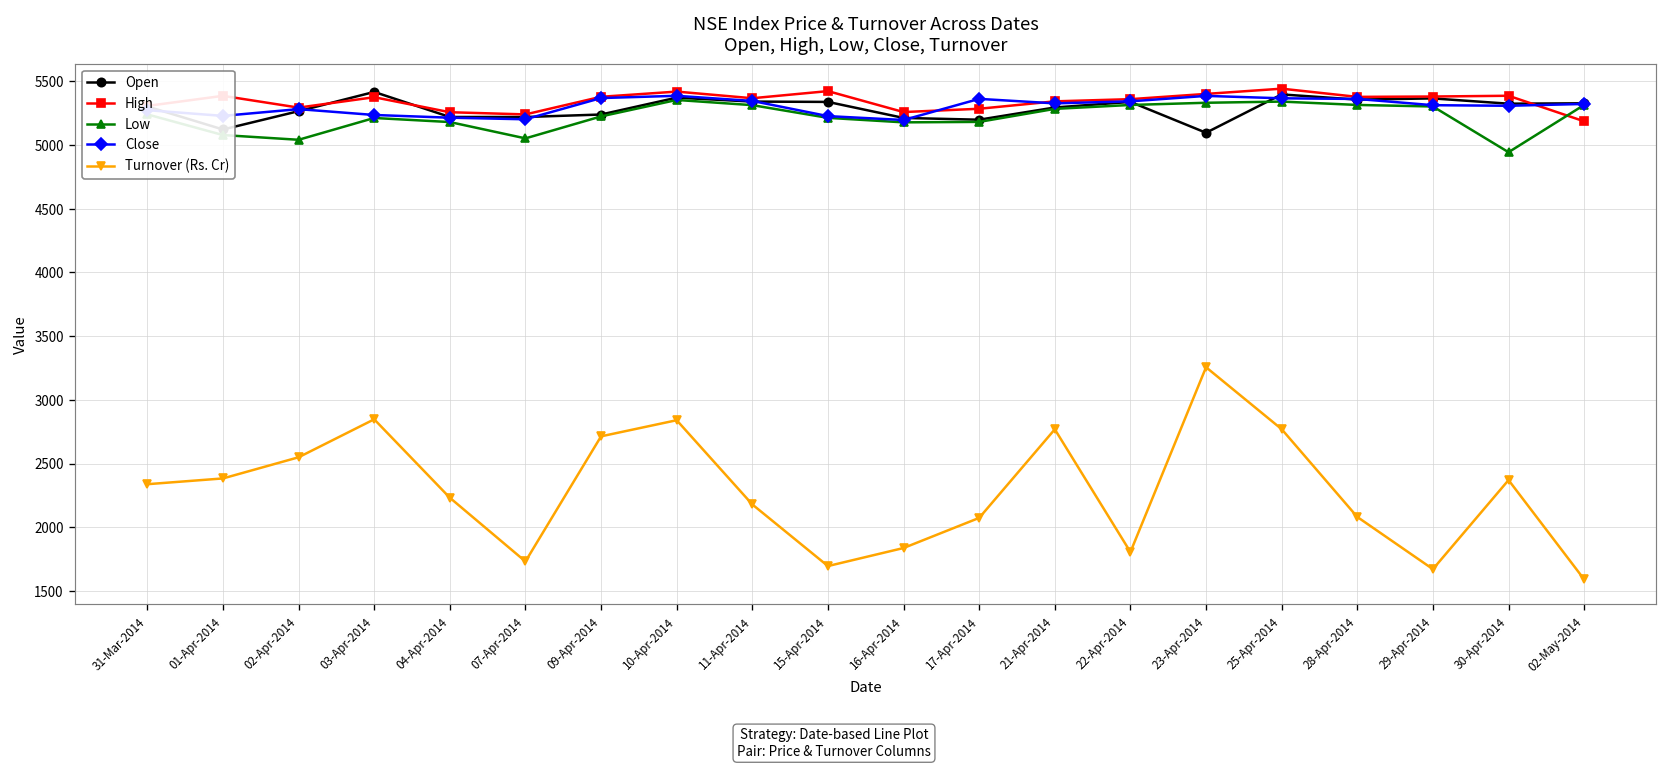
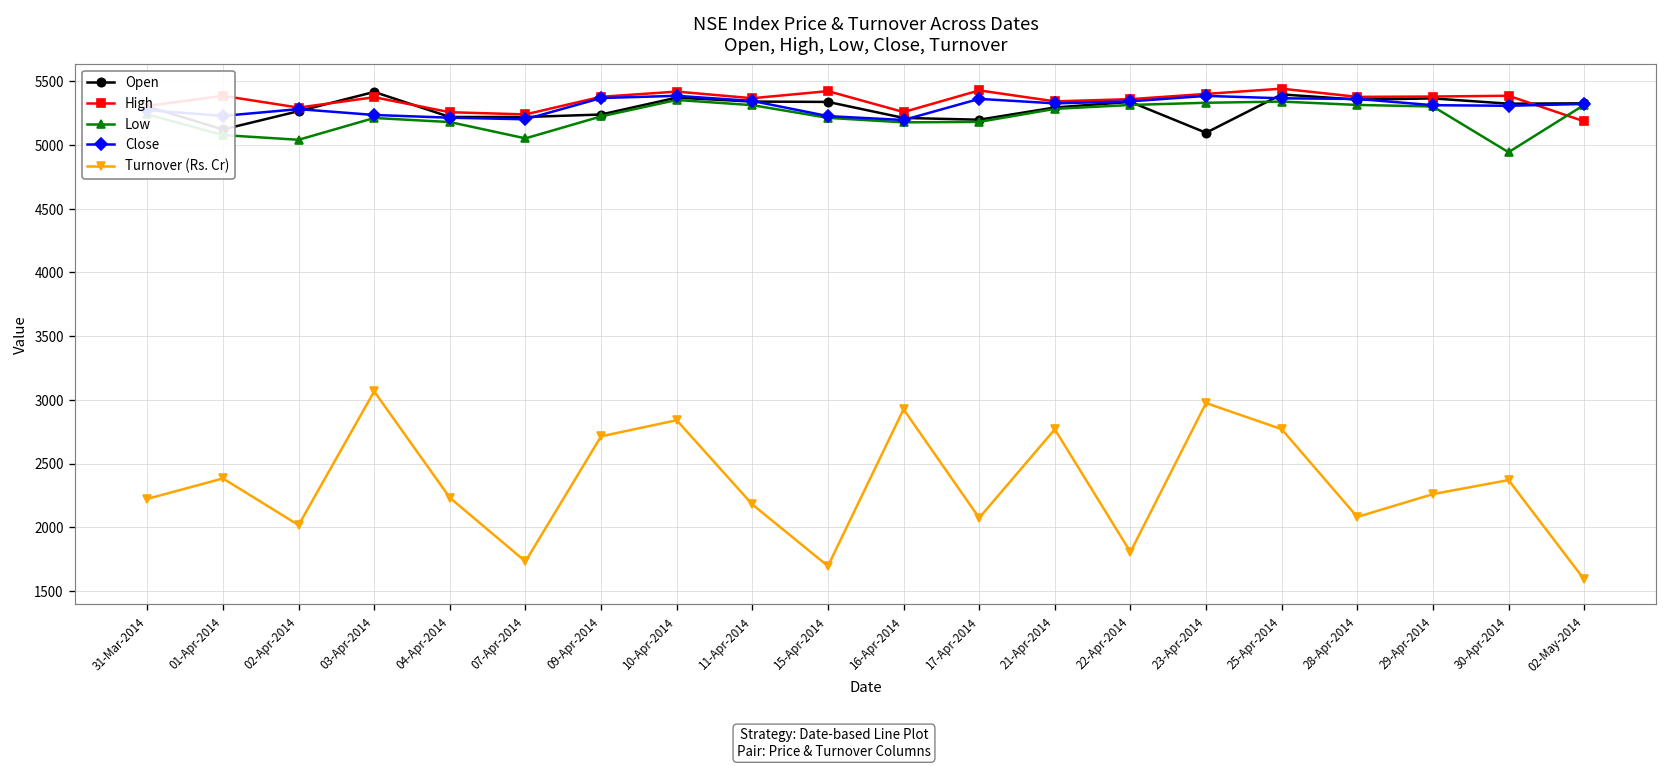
  {
    "Open": {
      "03-Apr-2014": 5420,
      "15-Apr-2014": 5340,
      "23-Apr-2014": 5100,
      "25-Apr-2014": 5400
    },
    "High": {
      "03-Apr-2014": 5380,
      "04-Apr-2014": 5260,
      "10-Apr-2014": 5420,
      "15-Apr-2014": 5420,
      "16-Apr-2014": 5260,
-     "17-Apr-2014": 5280,
+     "17-Apr-2014": 5430,
      "25-Apr-2014": 5440,
      "30-Apr-2014": 5390,
      "02-May-2014": 5190
    },
    "Low": {
      "02-Apr-2014": 5040,
      "04-Apr-2014": 5180,
      "07-Apr-2014": 5050,
      "11-Apr-2014": 5310,
      "23-Apr-2014": 5330,
      "25-Apr-2014": 5340,
      "28-Apr-2014": 5310,
      "30-Apr-2014": 4940
    },
    "Close": {
      "17-Apr-2014": 5360,
      "25-Apr-2014": 5370
    },
    "Turnover (Rs. Cr)": {
-     "31-Mar-2014": 2340,
+     "31-Mar-2014": 2220,
      "01-Apr-2014": 2380,
-     "02-Apr-2014": 2550,
-     "03-Apr-2014": 2850,
+     "02-Apr-2014": 2020,
+     "03-Apr-2014": 3070,
      "04-Apr-2014": 2230,
      "07-Apr-2014": 1730,
      "09-Apr-2014": 2710,
      "10-Apr-2014": 2840,
      "11-Apr-2014": 2180,
      "15-Apr-2014": 1700,
-     "16-Apr-2014": 1840,
+     "16-Apr-2014": 2930,
      "17-Apr-2014": 2070,
      "21-Apr-2014": 2770,
      "22-Apr-2014": 1810,
-     "23-Apr-2014": 3260,
+     "23-Apr-2014": 2970,
      "25-Apr-2014": 2770,
      "28-Apr-2014": 2080,
-     "29-Apr-2014": 1670,
+     "29-Apr-2014": 2260,
      "30-Apr-2014": 2370,
      "02-May-2014": 1590
    }
  }
